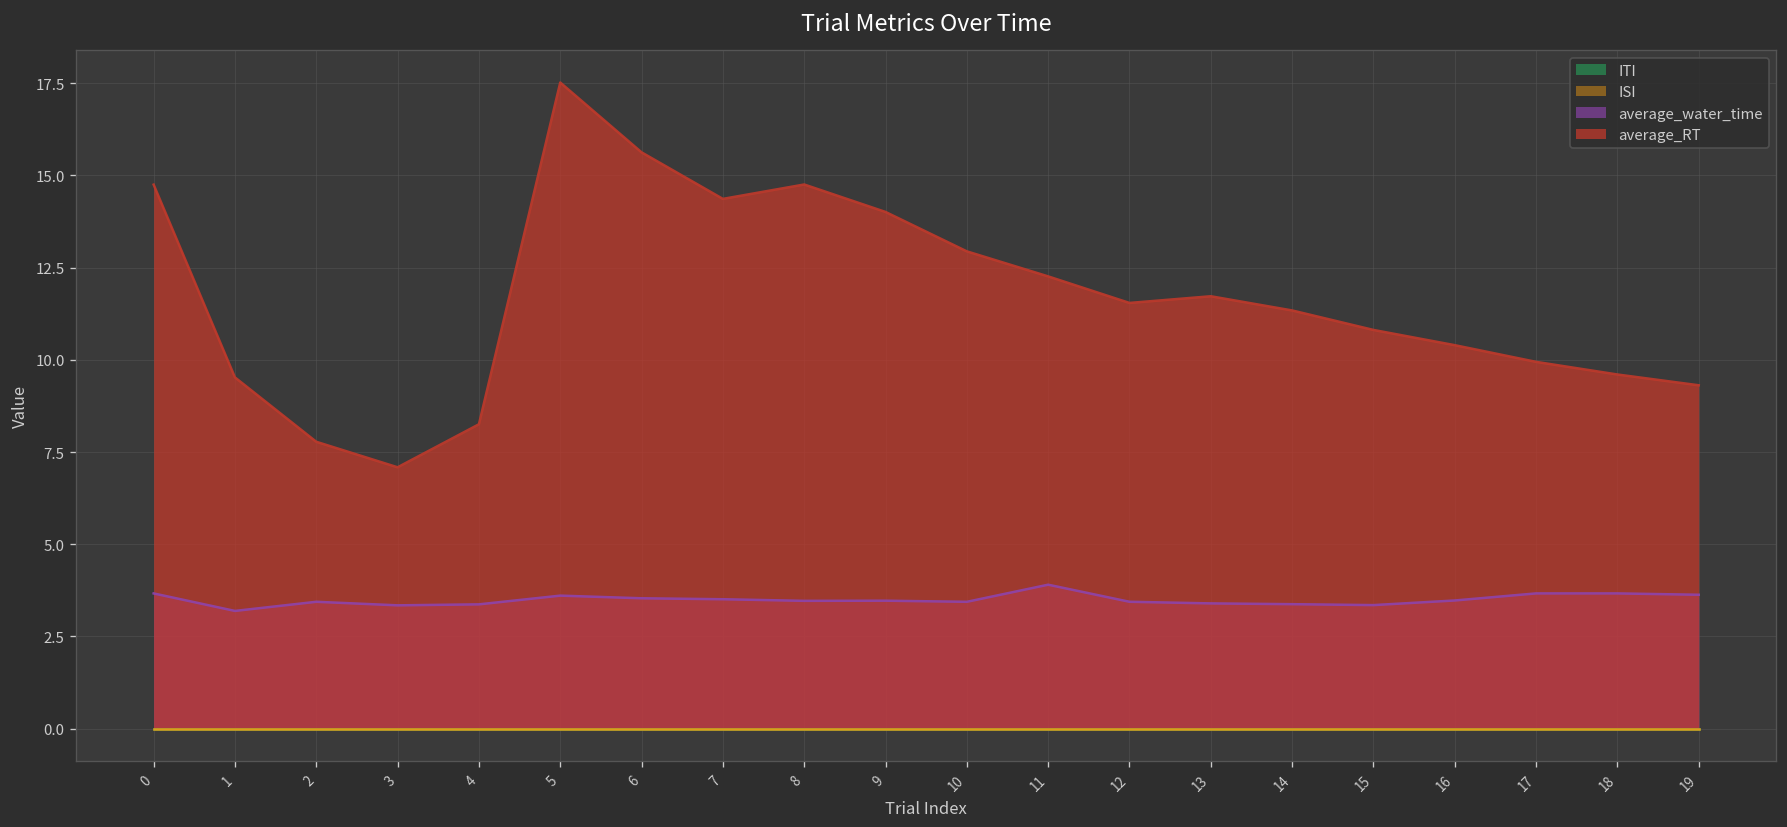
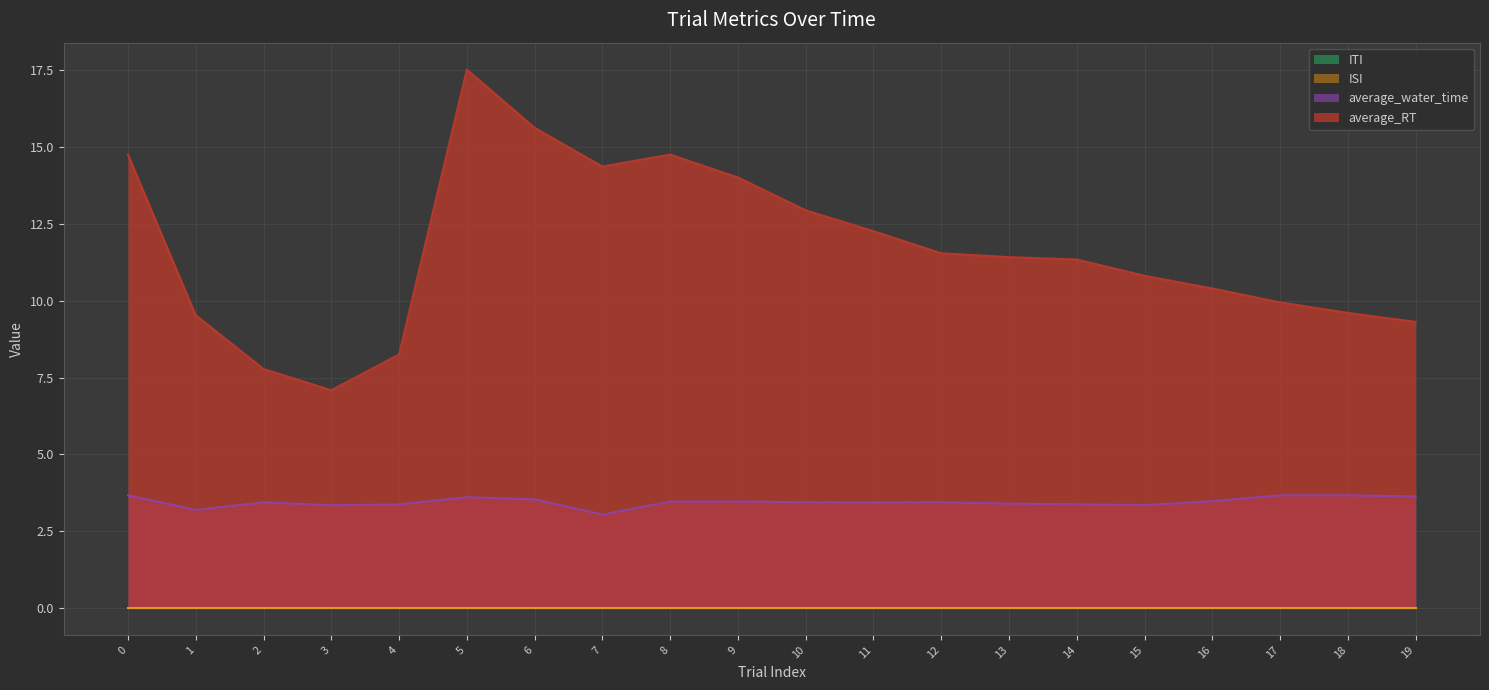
  {
    "ISI": {
      "0": 0.0,
      "1": 0.0,
      "2": 0.0,
      "3": 0.0,
      "4": 0.0,
      "5": 0.0,
      "6": 0.0,
      "7": 0.0,
      "8": 0.0,
      "9": 0.0,
      "10": 0.0,
      "11": 0.0,
      "12": 0.0,
      "13": 0.0,
      "14": 0.0,
      "15": 0.0,
      "16": 0.0,
      "17": 0.0,
      "18": 0.0,
      "19": 0.0
    },
    "average_water_time": {
      "0": 3.7,
      "1": 3.2,
      "2": 3.4,
      "3": 3.3,
      "4": 3.4,
      "5": 3.6,
      "6": 3.5,
-     "7": 3.5,
+     "7": 3.0,
      "8": 3.5,
      "9": 3.5,
      "10": 3.4,
-     "11": 3.9,
+     "11": 3.4,
      "12": 3.4,
      "13": 3.4,
      "14": 3.4,
      "15": 3.3,
      "16": 3.5,
      "17": 3.7,
      "18": 3.7,
      "19": 3.6
    },
    "average_RT": {
      "0": 14.8,
      "1": 9.5,
      "2": 7.8,
      "3": 7.1,
      "4": 8.3,
      "5": 17.5,
      "6": 15.6,
      "7": 14.4,
      "8": 14.8,
      "9": 14.0,
      "10": 12.9,
      "11": 12.3,
      "12": 11.5,
-     "13": 11.7,
+     "13": 11.4,
      "14": 11.3,
      "15": 10.8,
      "16": 10.4,
      "17": 9.9,
      "18": 9.6,
      "19": 9.3
    }
  }
